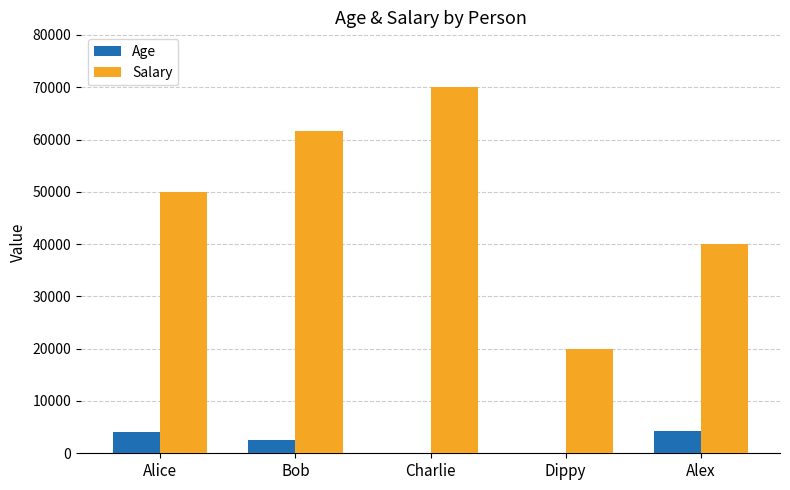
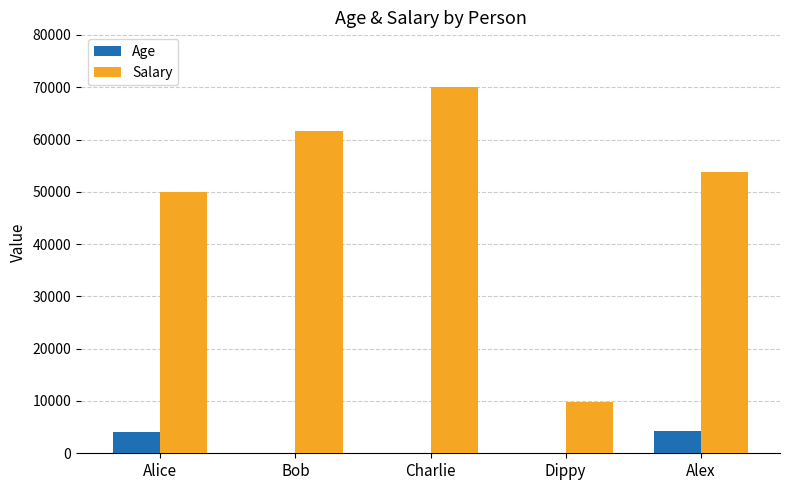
  {
    "Age": {
      "Alice": 4000,
-     "Bob": 3000,
+     "Bob": 0,
      "Alex": 4000
    },
    "Salary": {
      "Alice": 50000,
      "Bob": 62000,
      "Charlie": 70000,
-     "Dippy": 20000,
-     "Alex": 40000
+     "Dippy": 10000,
+     "Alex": 54000
    }
  }
